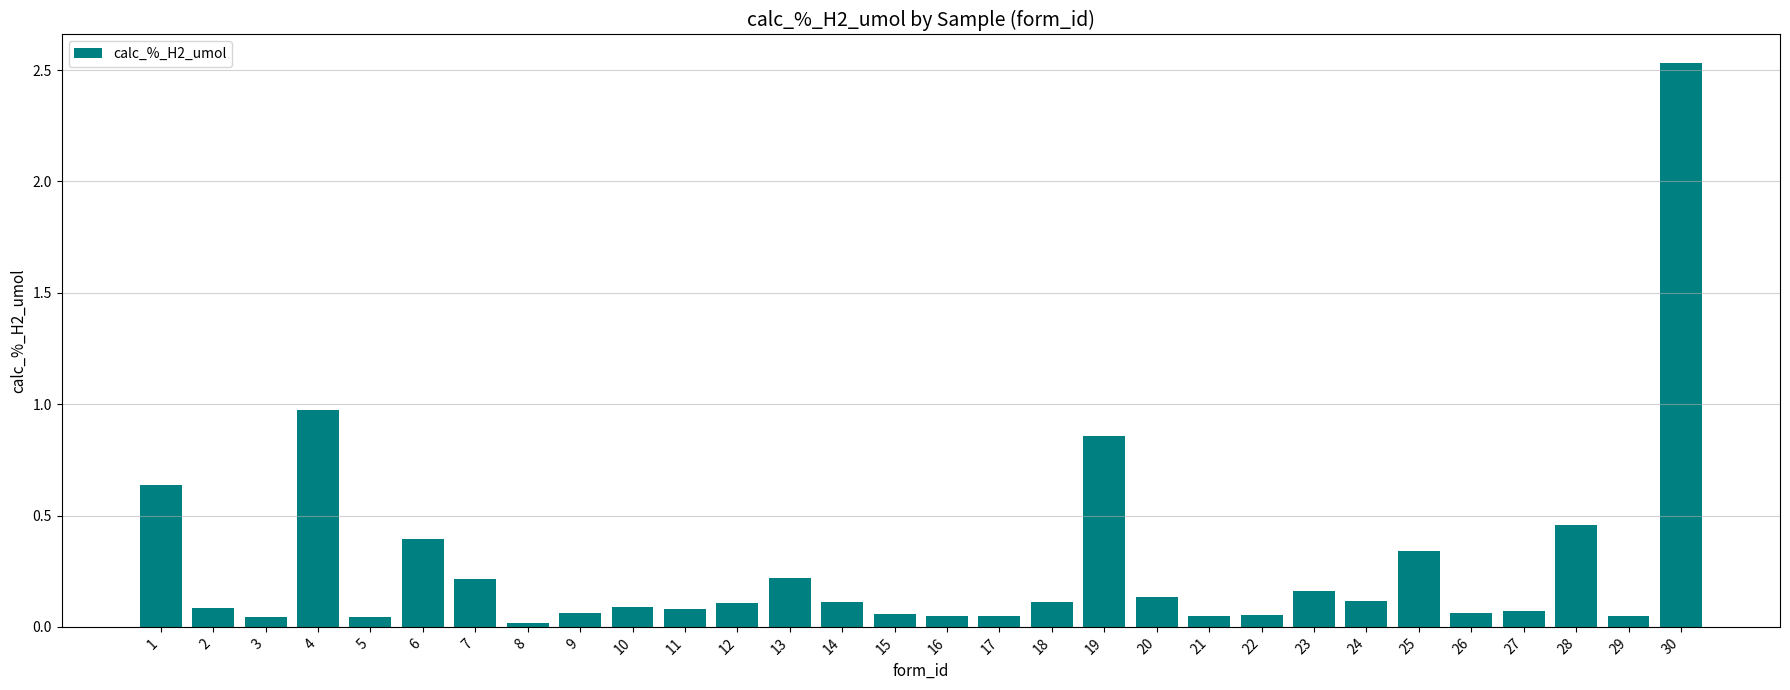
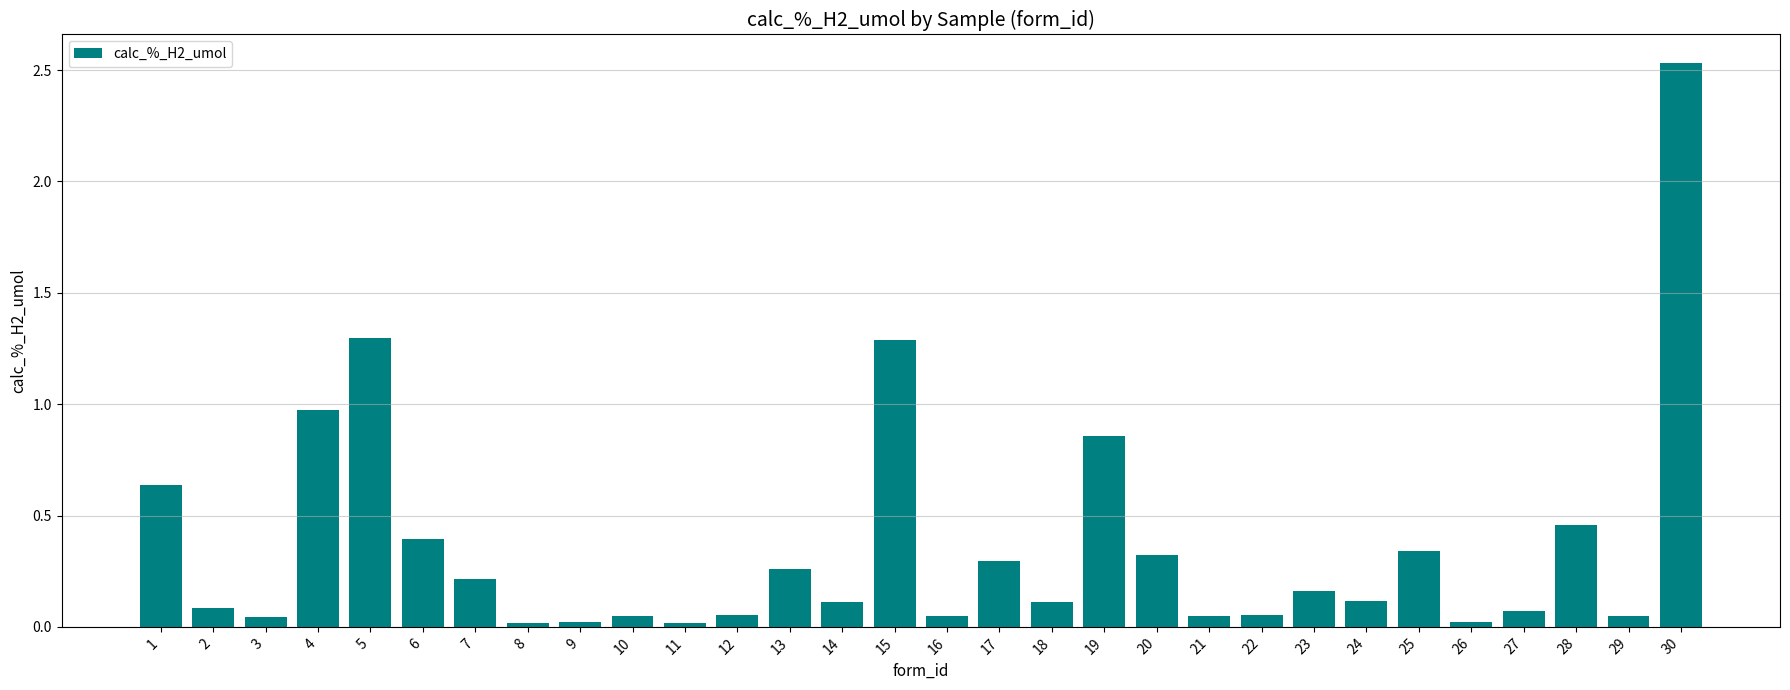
  {
    "1": 0.64,
    "2": 0.09,
    "3": 0.05,
    "4": 0.97,
-   "5": 0.04,
+   "5": 1.30,
    "6": 0.40,
    "7": 0.22,
    "8": 0.02,
-   "9": 0.06,
-   "10": 0.09,
-   "11": 0.08,
-   "12": 0.11,
-   "13": 0.22,
+   "9": 0.02,
+   "10": 0.05,
+   "11": 0.02,
+   "12": 0.05,
+   "13": 0.26,
    "14": 0.11,
-   "15": 0.06,
+   "15": 1.29,
    "16": 0.05,
-   "17": 0.05,
+   "17": 0.30,
    "18": 0.11,
    "19": 0.86,
-   "20": 0.14,
+   "20": 0.32,
    "21": 0.05,
    "22": 0.06,
    "23": 0.16,
    "24": 0.12,
    "25": 0.34,
-   "26": 0.06,
+   "26": 0.02,
    "27": 0.07,
    "28": 0.46,
    "29": 0.05,
    "30": 2.53
  }
